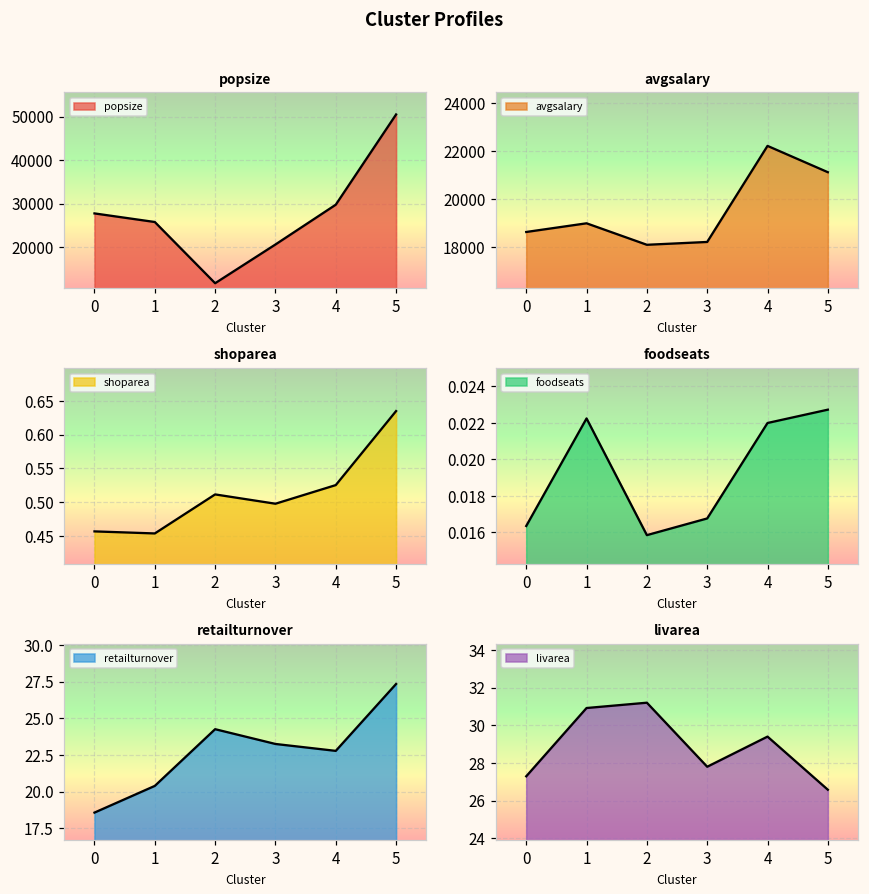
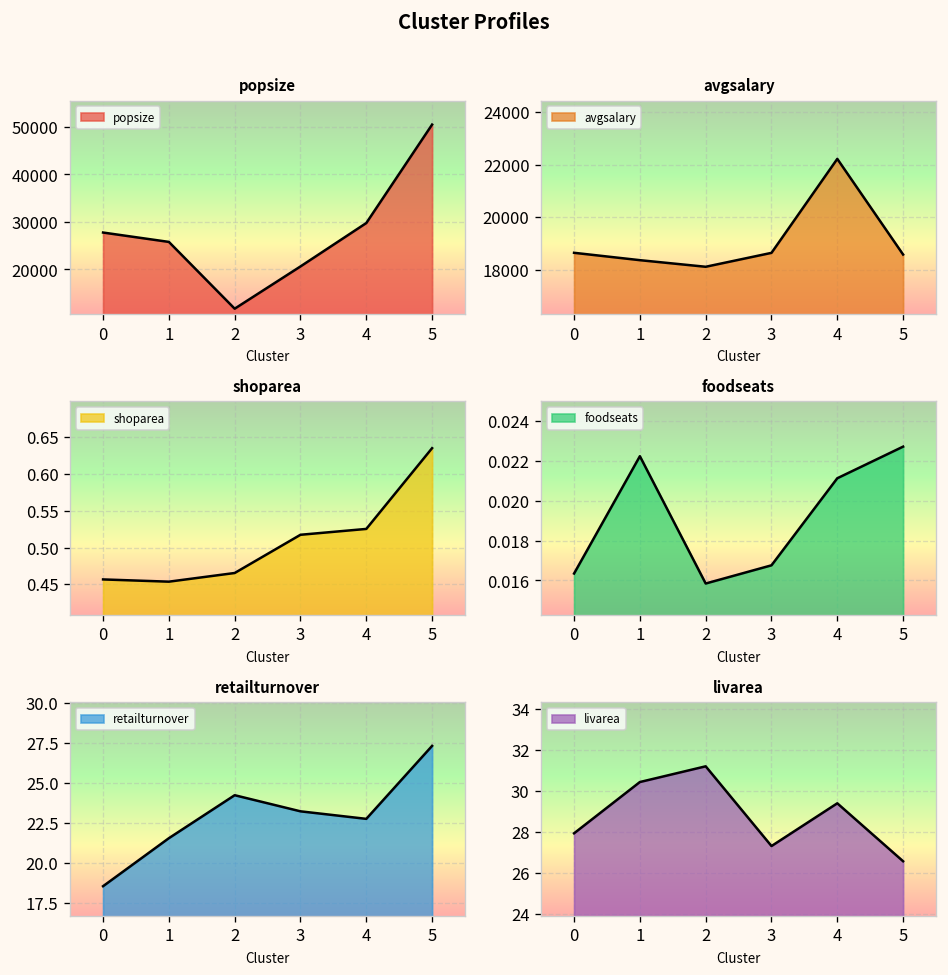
  {
    "popsize": {
      "0": 28000,
      "1": 26000,
      "2": 12000,
      "3": 21000,
      "4": 30000,
      "5": 50000
    },
    "avgsalary": {
      "0": 18600,
-     "1": 19000,
+     "1": 18400,
      "2": 18100,
-     "3": 18200,
+     "3": 18600,
      "4": 22200,
-     "5": 21100
+     "5": 18600
    },
    "shoparea": {
      "0": 0.46,
      "1": 0.45,
-     "2": 0.51,
-     "3": 0.50,
+     "2": 0.47,
+     "3": 0.52,
      "4": 0.53,
      "5": 0.63
    },
    "foodseats": {
      "0": 0.0163,
      "1": 0.0222,
      "2": 0.0158,
      "3": 0.0168,
-     "4": 0.0220,
+     "4": 0.0211,
      "5": 0.0227
    },
    "retailturnover": {
      "0": 18.6,
-     "1": 20.4,
+     "1": 21.6,
      "2": 24.3,
      "3": 23.2,
      "4": 22.8,
      "5": 27.3
    },
    "livarea": {
-     "0": 27.3,
-     "1": 30.9,
+     "0": 27.9,
+     "1": 30.4,
      "2": 31.2,
-     "3": 27.8,
+     "3": 27.3,
      "4": 29.4,
      "5": 26.6
    }
  }
